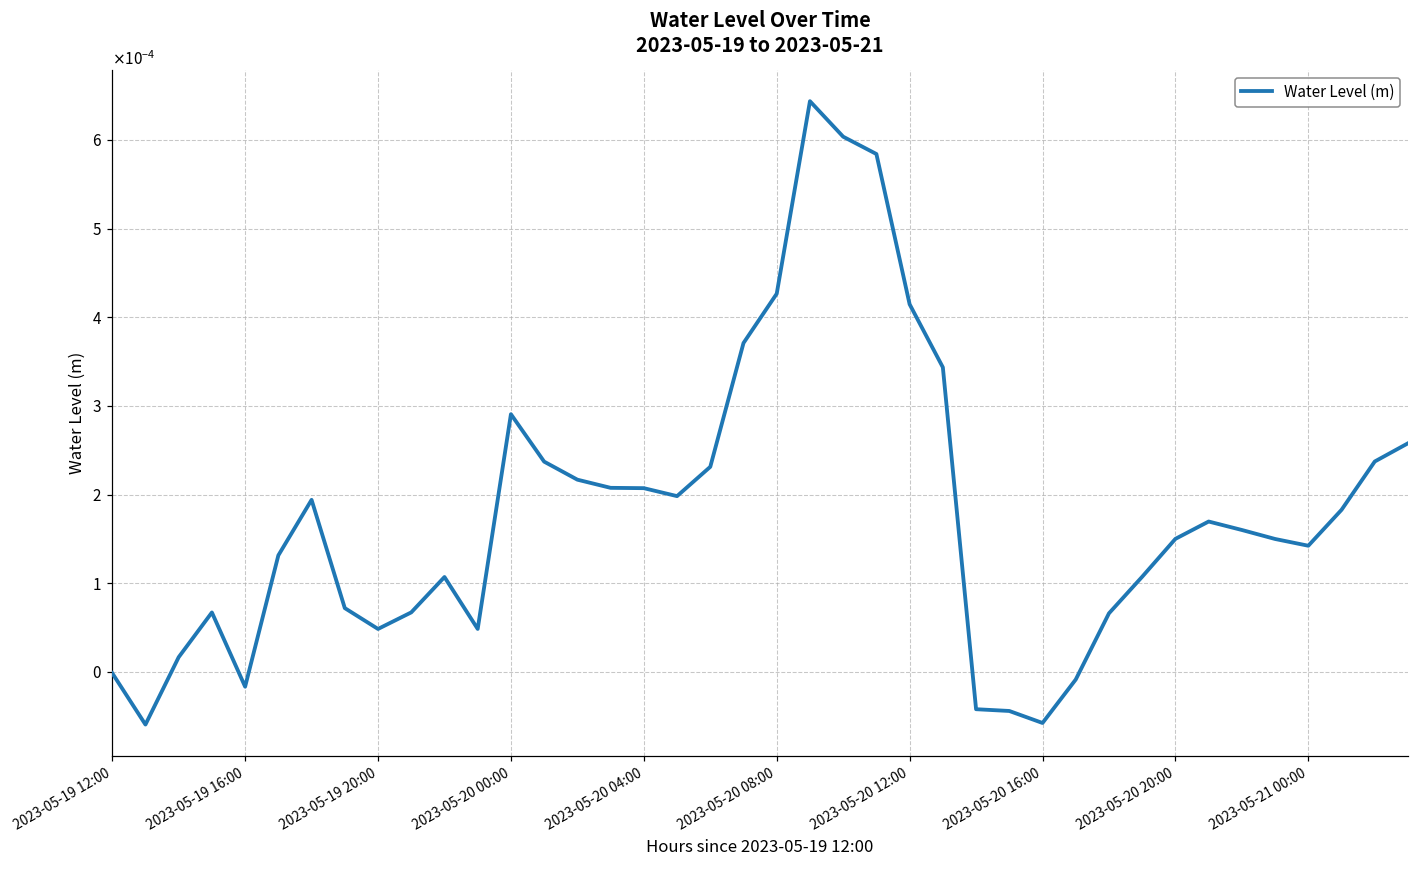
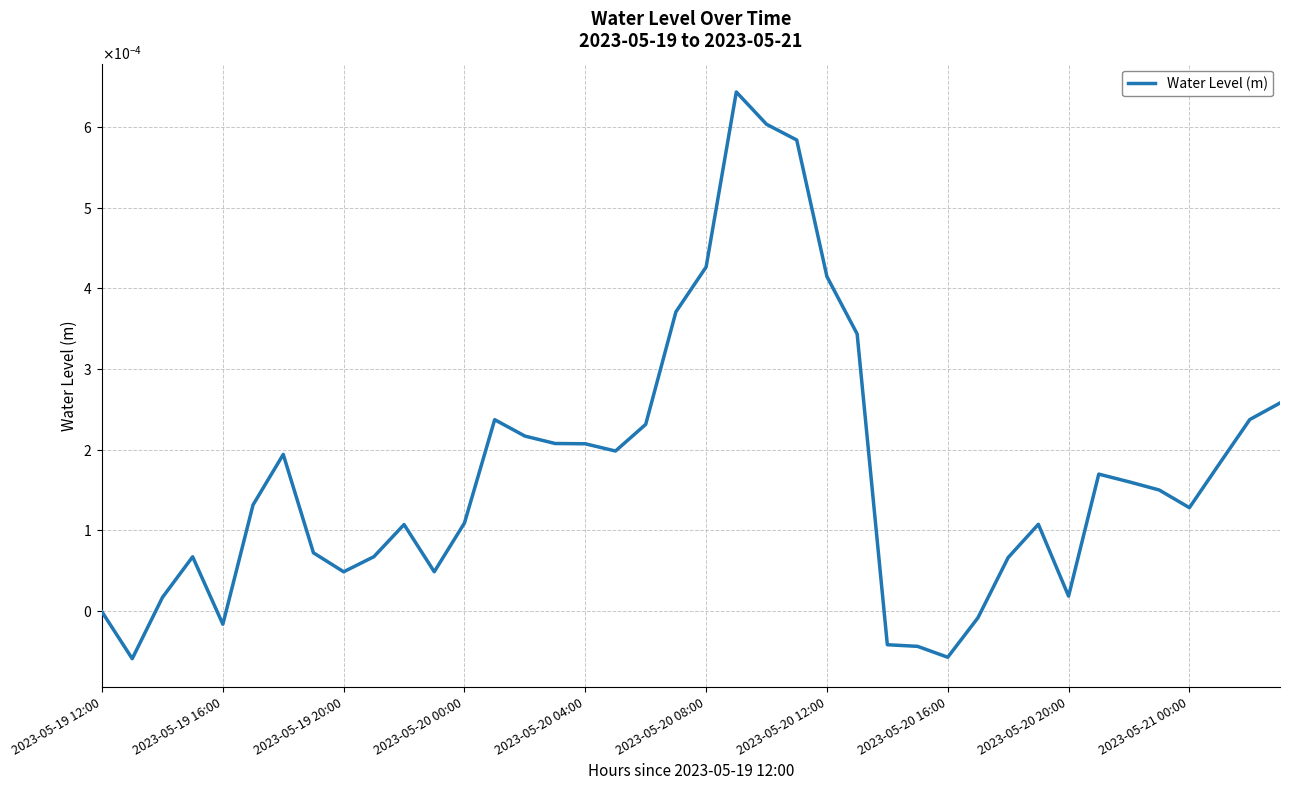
  {
    "2023-05-19 12:00": 0.00000,
    "2023-05-19 16:00": -0.00002,
    "2023-05-19 20:00": 0.00005,
-   "2023-05-20 00:00": 0.00029,
+   "2023-05-20 00:00": 0.00011,
    "2023-05-20 04:00": 0.00021,
    "2023-05-20 08:00": 0.00043,
    "2023-05-20 12:00": 0.00041,
    "2023-05-20 16:00": -0.00006,
-   "2023-05-20 20:00": 0.00015,
-   "2023-05-21 00:00": 0.00014
+   "2023-05-20 20:00": 0.00002,
+   "2023-05-21 00:00": 0.00013
  }
